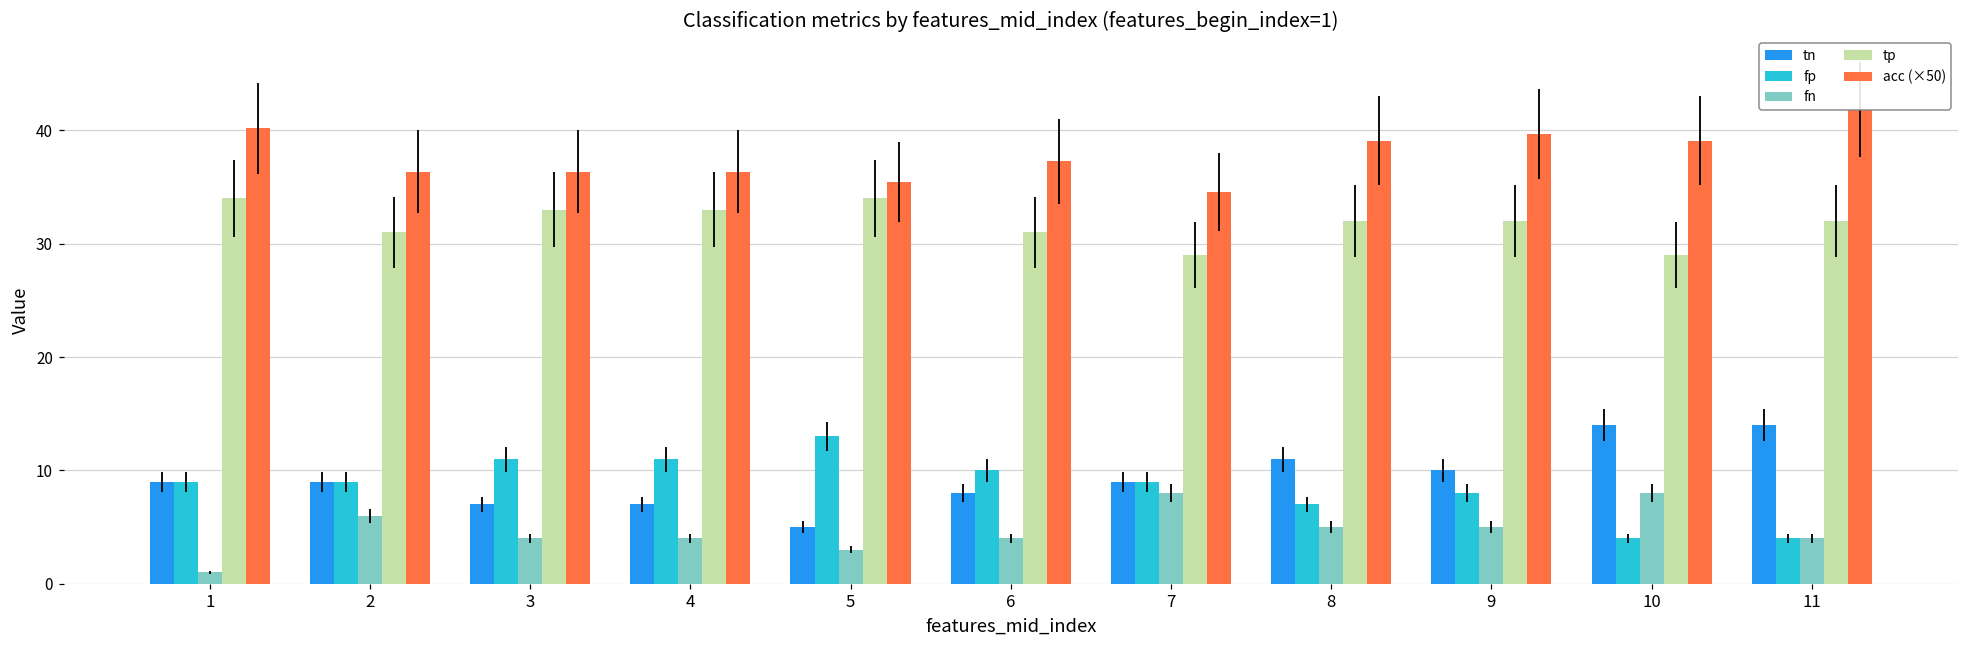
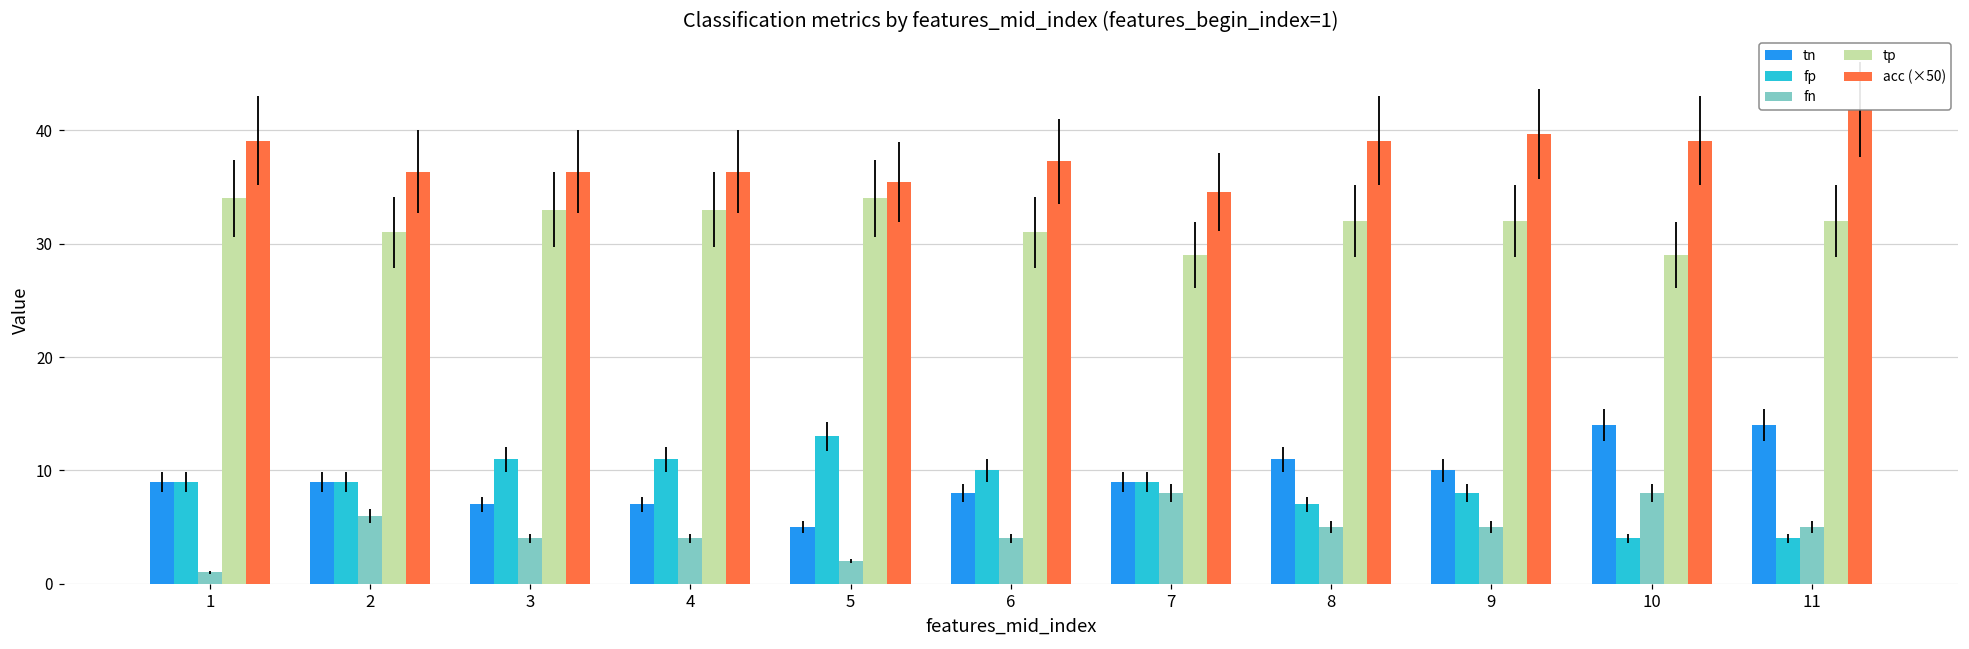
  {
    "fn": {
      "1": 1,
      "2": 6,
      "3": 4,
      "4": 4,
-     "5": 3,
+     "5": 2,
      "6": 4,
      "7": 8,
      "8": 5,
      "9": 5,
      "10": 8,
-     "11": 4
+     "11": 5
    },
    "tp": {
      "1": 34.0,
      "2": 31.0,
      "3": 33.0,
      "4": 33.0,
      "5": 34.0,
      "6": 31.0,
      "7": 29.0,
      "8": 32.0,
      "9": 32.0,
      "10": 29.0,
      "11": 32.0
    },
    "acc (×50)": {
-     "1": 40.2,
+     "1": 39.1,
      "2": 36.4,
      "3": 36.4,
      "4": 36.4,
      "5": 35.5,
      "6": 37.3,
      "7": 34.5,
      "8": 39.1,
      "9": 39.7,
      "10": 39.1
    }
  }
